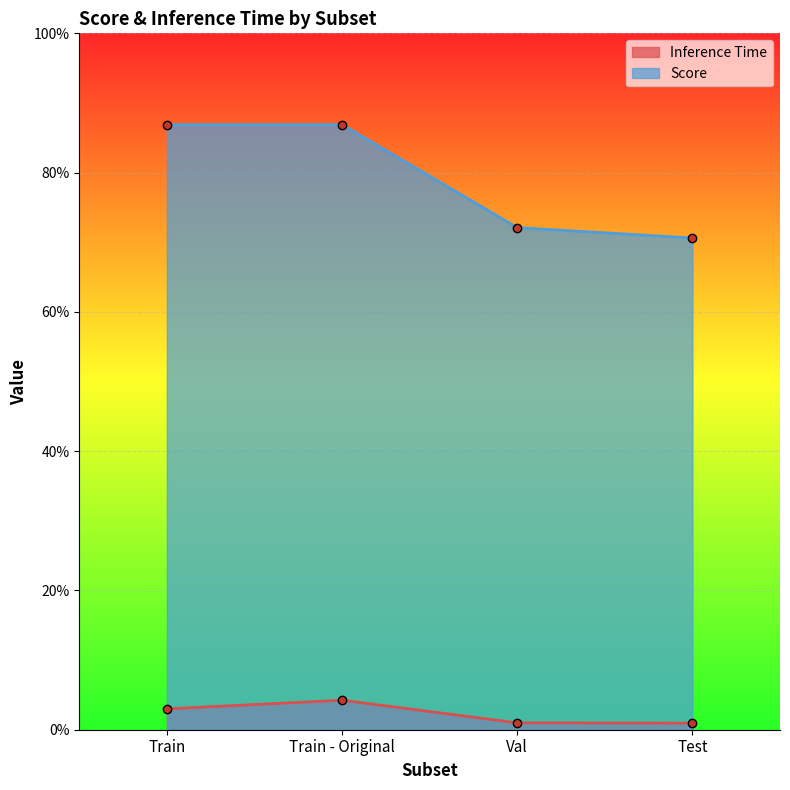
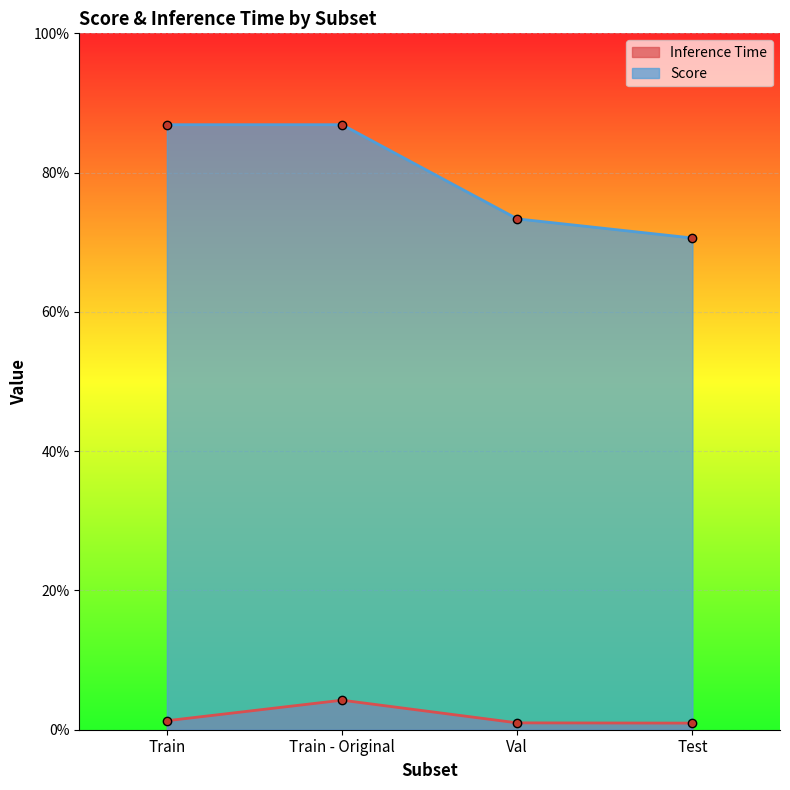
  {
    "Inference Time": {
-     "Train": "3%",
+     "Train": "1%",
      "Train - Original": "4%",
      "Val": "1%",
      "Test": "1%"
    },
    "Score": {
      "Train": "87%",
      "Train - Original": "87%",
-     "Val": "72%",
+     "Val": "73%",
      "Test": "71%"
    }
  }
